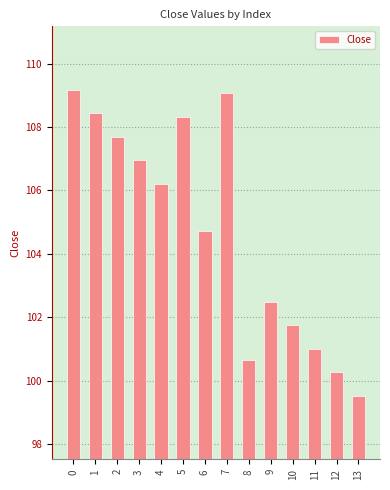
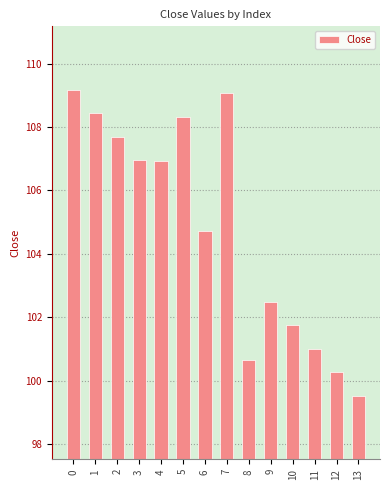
  {
    "0": 109.2,
    "1": 108.4,
    "2": 107.7,
    "3": 106.9,
-   "4": 106.2,
+   "4": 106.9,
    "5": 108.3,
    "6": 104.7,
    "7": 109.1,
    "8": 100.7,
    "9": 102.5,
    "10": 101.8,
    "11": 101.0,
    "12": 100.3,
    "13": 99.5
  }
